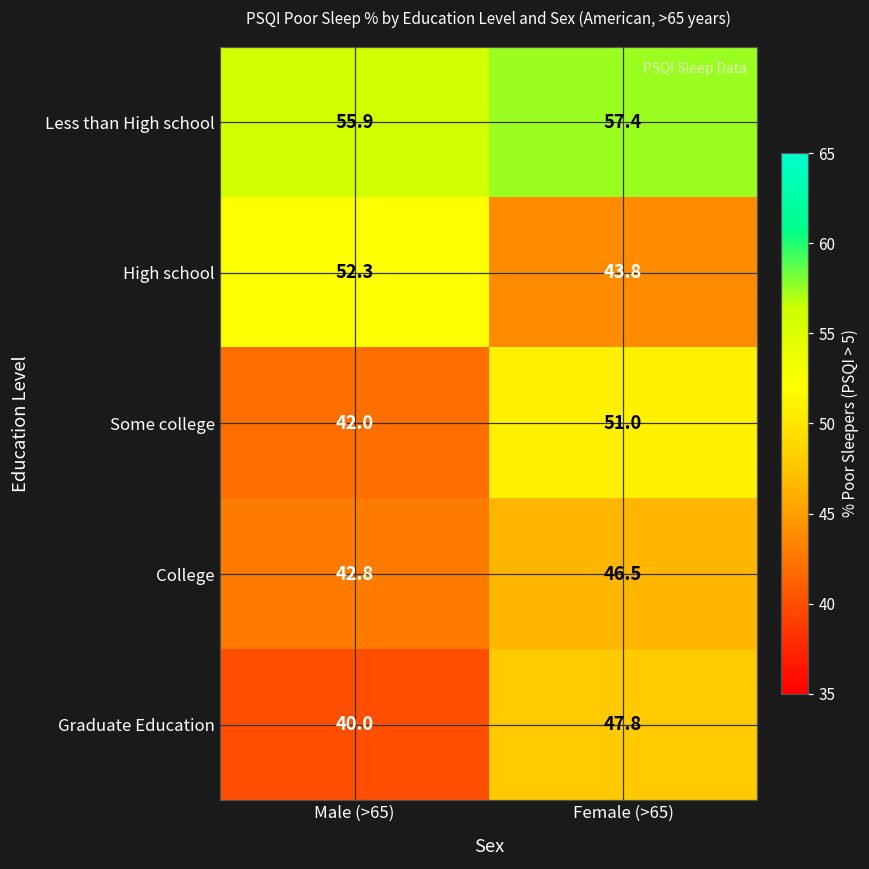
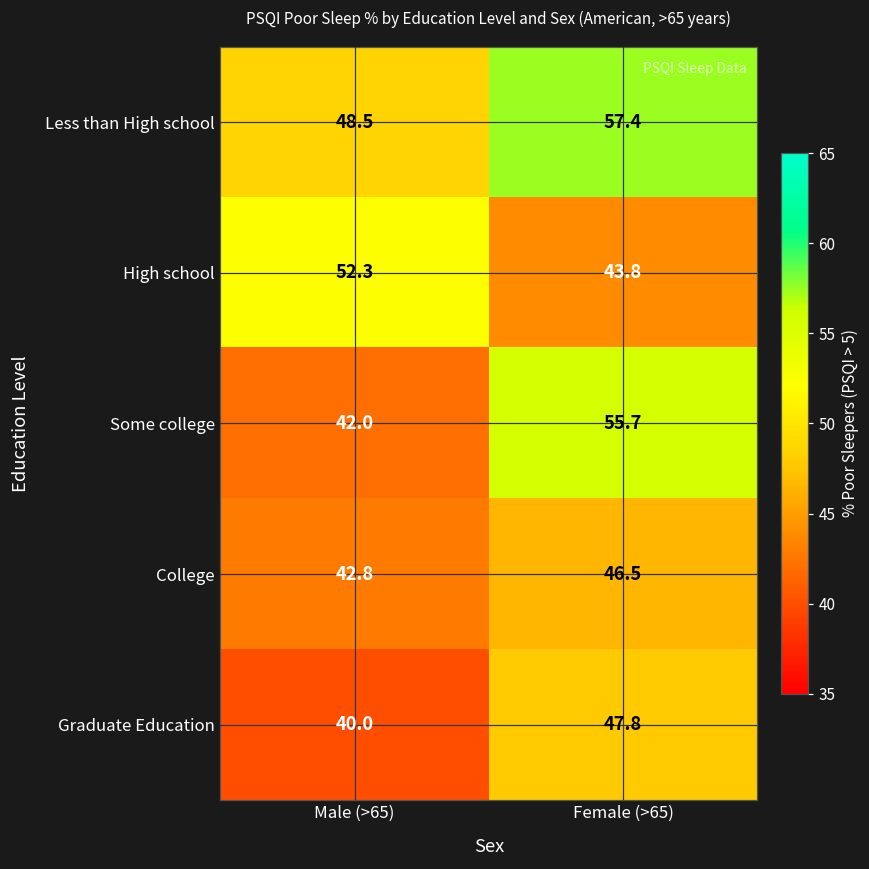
  {
    "Less than High school": {
-     "Male (>65)": 55.9
+     "Male (>65)": 48.5
    },
    "High school": {
      "Male (>65)": 52.3,
      "Female (>65)": 43.8
    },
    "Some college": {
      "Male (>65)": 42.0,
-     "Female (>65)": 51.0
+     "Female (>65)": 55.7
    },
    "College": {
      "Male (>65)": 42.8,
      "Female (>65)": 46.5
    },
    "Graduate Education": {
      "Male (>65)": 40.0,
      "Female (>65)": 47.8
    }
  }
